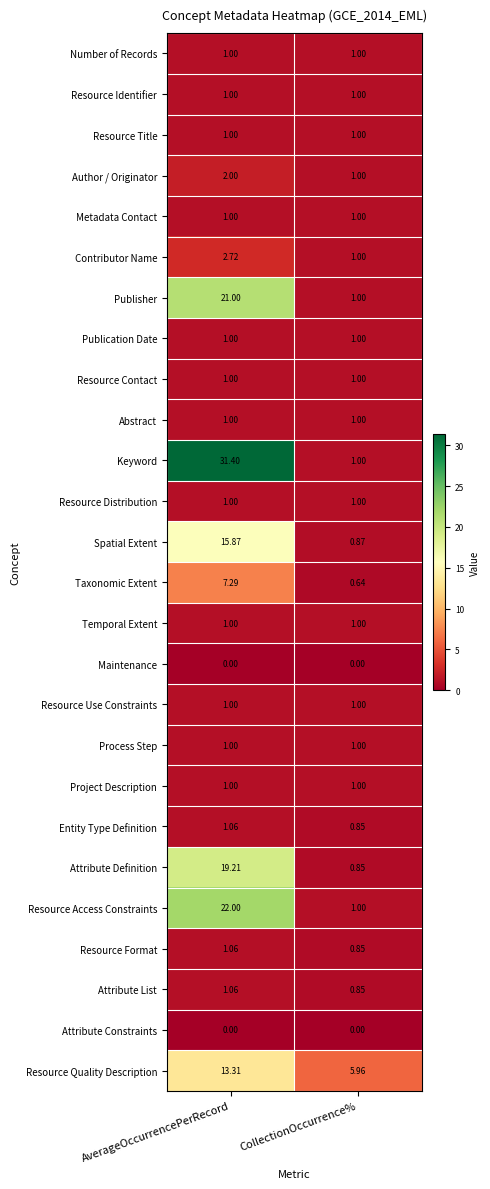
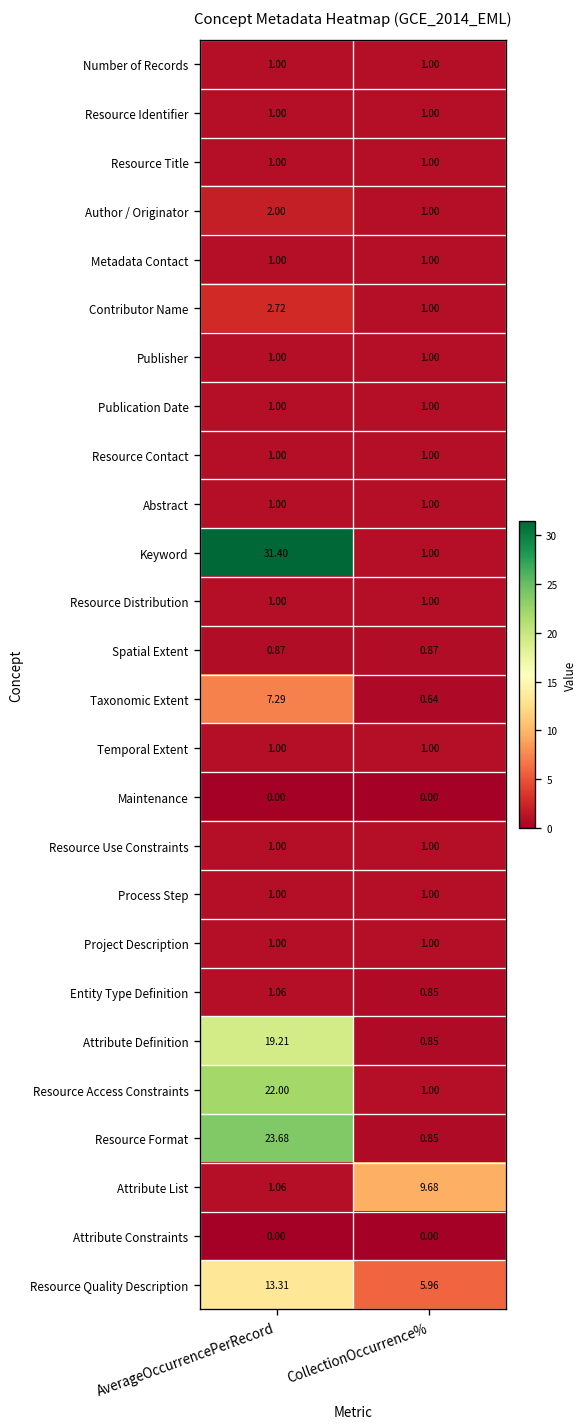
  {
    "Number of Records": {
      "AverageOccurrencePerRecord": 1.00,
      "CollectionOccurrence%": 1.00
    },
    "Resource Identifier": {
      "AverageOccurrencePerRecord": 1.00,
      "CollectionOccurrence%": 1.00
    },
    "Resource Title": {
      "AverageOccurrencePerRecord": 1.00,
      "CollectionOccurrence%": 1.00
    },
    "Author / Originator": {
      "AverageOccurrencePerRecord": 2.00,
      "CollectionOccurrence%": 1.00
    },
    "Metadata Contact": {
      "AverageOccurrencePerRecord": 1.00,
      "CollectionOccurrence%": 1.00
    },
    "Contributor Name": {
      "AverageOccurrencePerRecord": 2.72,
      "CollectionOccurrence%": 1.00
    },
    "Publisher": {
-     "AverageOccurrencePerRecord": 21.00,
+     "AverageOccurrencePerRecord": 1.00,
      "CollectionOccurrence%": 1.00
    },
    "Publication Date": {
      "AverageOccurrencePerRecord": 1.00,
      "CollectionOccurrence%": 1.00
    },
    "Resource Contact": {
      "AverageOccurrencePerRecord": 1.00,
      "CollectionOccurrence%": 1.00
    },
    "Abstract": {
      "AverageOccurrencePerRecord": 1.00,
      "CollectionOccurrence%": 1.00
    },
    "Keyword": {
      "AverageOccurrencePerRecord": 31.40,
      "CollectionOccurrence%": 1.00
    },
    "Resource Distribution": {
      "AverageOccurrencePerRecord": 1.00,
      "CollectionOccurrence%": 1.00
    },
    "Spatial Extent": {
-     "AverageOccurrencePerRecord": 15.87,
+     "AverageOccurrencePerRecord": 0.87,
      "CollectionOccurrence%": 0.87
    },
    "Taxonomic Extent": {
      "AverageOccurrencePerRecord": 7.29,
      "CollectionOccurrence%": 0.64
    },
    "Temporal Extent": {
      "AverageOccurrencePerRecord": 1.00,
      "CollectionOccurrence%": 1.00
    },
    "Maintenance": {
      "AverageOccurrencePerRecord": 0.00,
      "CollectionOccurrence%": 0.00
    },
    "Resource Use Constraints": {
      "AverageOccurrencePerRecord": 1.00,
      "CollectionOccurrence%": 1.00
    },
    "Process Step": {
      "AverageOccurrencePerRecord": 1.00,
      "CollectionOccurrence%": 1.00
    },
    "Project Description": {
      "AverageOccurrencePerRecord": 1.00,
      "CollectionOccurrence%": 1.00
    },
    "Entity Type Definition": {
      "AverageOccurrencePerRecord": 1.06,
      "CollectionOccurrence%": 0.85
    },
    "Attribute Definition": {
      "AverageOccurrencePerRecord": 19.21,
      "CollectionOccurrence%": 0.85
    },
    "Resource Access Constraints": {
      "AverageOccurrencePerRecord": 22.00,
      "CollectionOccurrence%": 1.00
    },
    "Resource Format": {
-     "AverageOccurrencePerRecord": 1.06,
+     "AverageOccurrencePerRecord": 23.68,
      "CollectionOccurrence%": 0.85
    },
    "Attribute List": {
      "AverageOccurrencePerRecord": 1.06,
-     "CollectionOccurrence%": 0.85
+     "CollectionOccurrence%": 9.68
    },
    "Attribute Constraints": {
      "AverageOccurrencePerRecord": 0.00,
      "CollectionOccurrence%": 0.00
    },
    "Resource Quality Description": {
      "AverageOccurrencePerRecord": 13.31,
      "CollectionOccurrence%": 5.96
    }
  }
